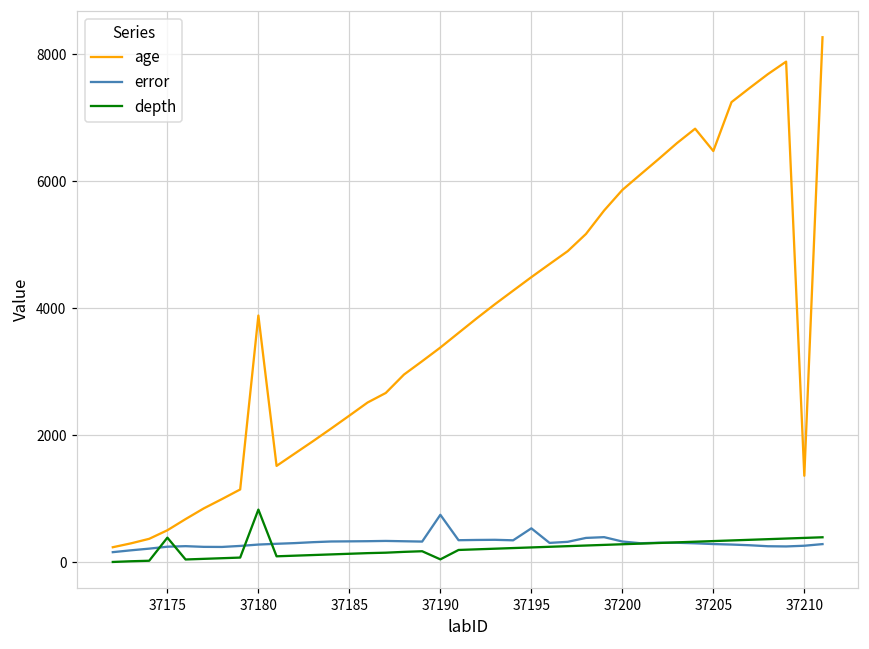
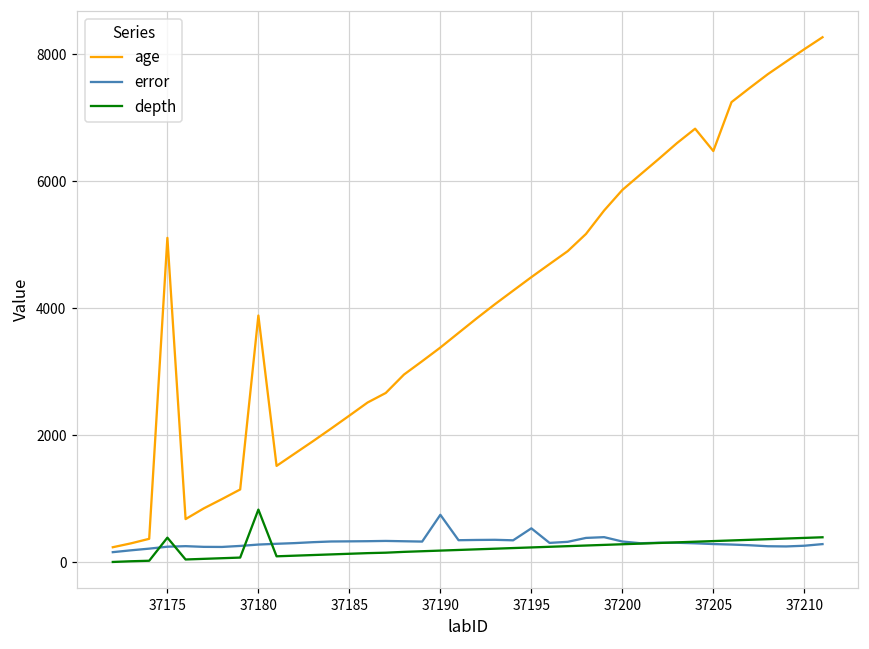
  {
    "age": {
-     "37175": 500,
+     "37175": 5100,
      "37180": 3900,
      "37185": 2300,
      "37190": 3400,
      "37195": 4500,
      "37200": 5900,
      "37205": 6500,
-     "37210": 1400
+     "37210": 8100
    },
    "error": {
      "37175": 200,
      "37180": 300,
      "37185": 300,
      "37190": 700,
      "37195": 500,
      "37205": 300,
      "37210": 300
    },
    "depth": {
      "37175": 400,
      "37180": 800,
      "37185": 100,
-     "37190": 0,
+     "37190": 200,
      "37195": 200,
      "37205": 300,
      "37210": 400
    }
  }
